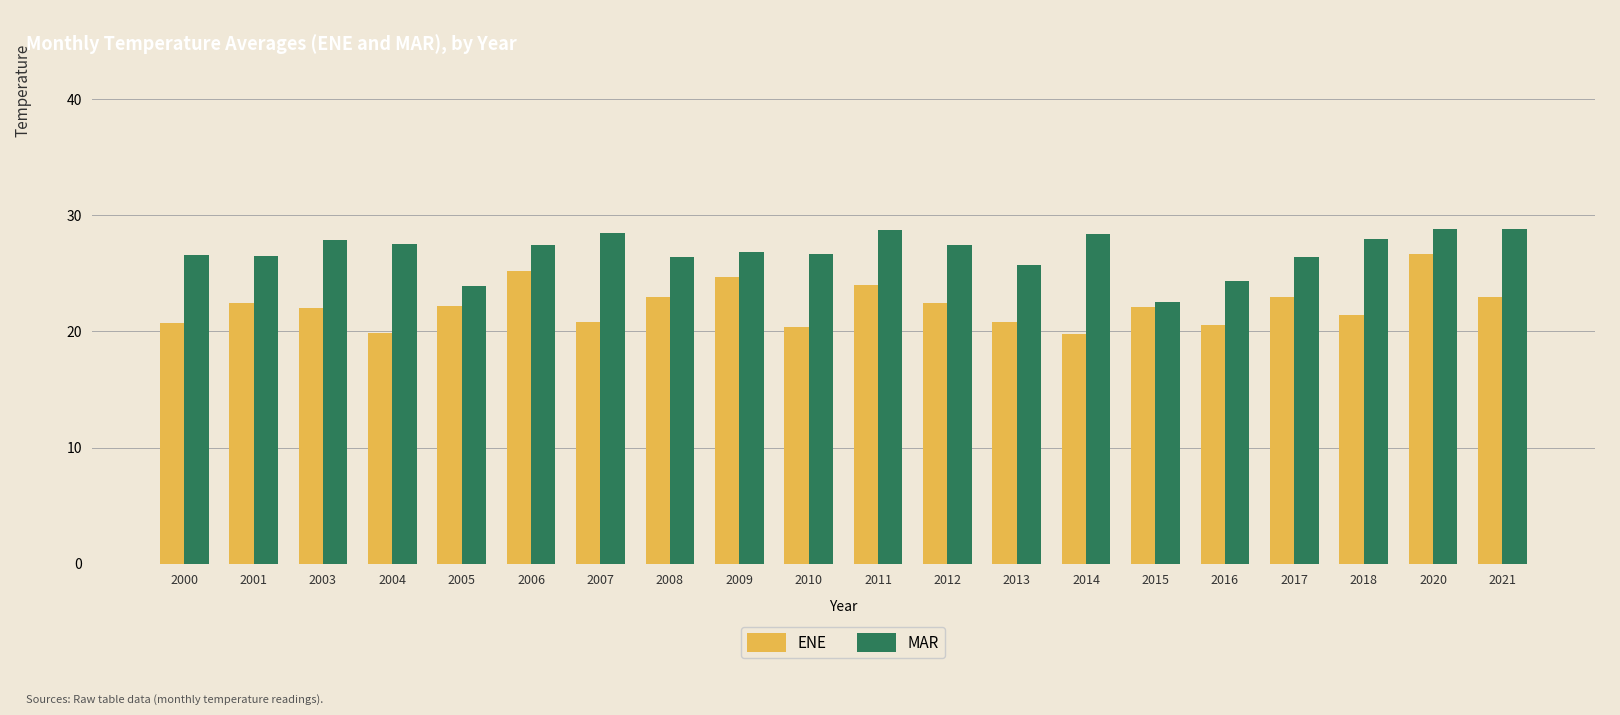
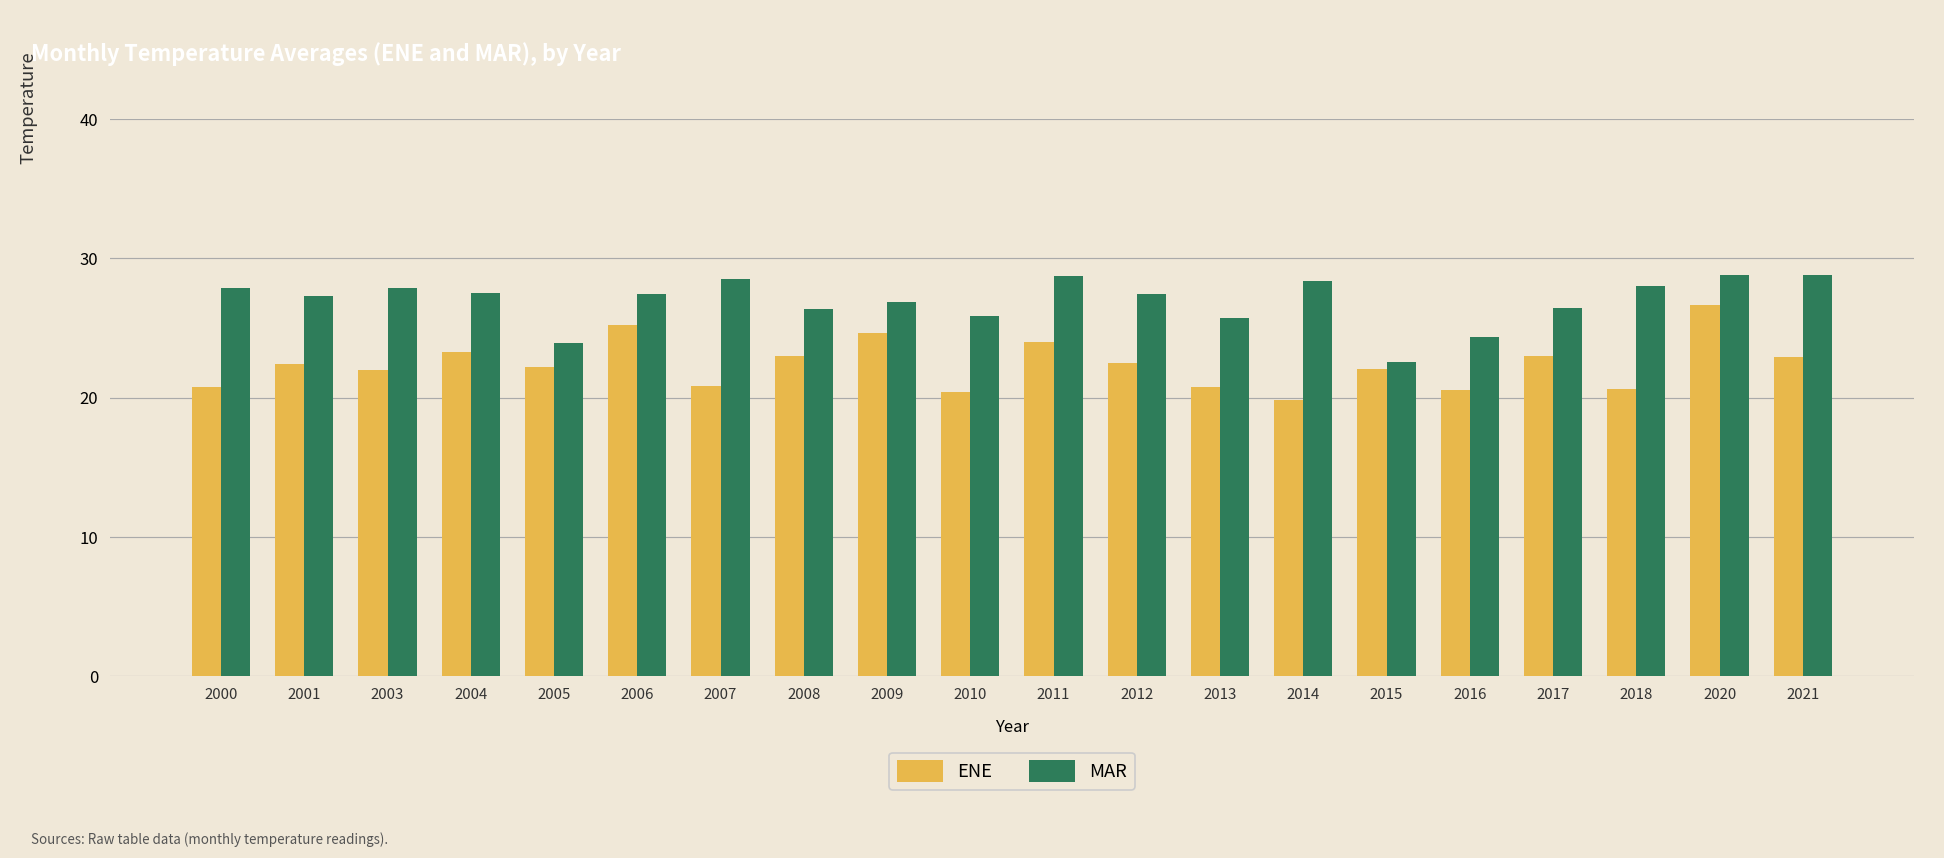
  {
    "ENE": {
      "2000": 20.7,
      "2001": 22.4,
      "2003": 22.0,
-     "2004": 19.9,
+     "2004": 23.3,
      "2005": 22.2,
      "2006": 25.2,
      "2007": 20.8,
      "2008": 23.0,
      "2009": 24.7,
      "2010": 20.4,
      "2011": 24.0,
      "2012": 22.5,
      "2013": 20.8,
      "2014": 19.8,
      "2015": 22.1,
      "2016": 20.5,
      "2017": 23.0,
-     "2018": 21.4,
+     "2018": 20.6,
      "2020": 26.7,
      "2021": 22.9
    },
    "MAR": {
-     "2000": 26.6,
-     "2001": 26.5,
+     "2000": 27.9,
+     "2001": 27.3,
      "2003": 27.9,
      "2004": 27.5,
      "2005": 23.9,
      "2006": 27.4,
      "2007": 28.5,
      "2008": 26.4,
      "2009": 26.9,
-     "2010": 26.7,
+     "2010": 25.9,
      "2011": 28.7,
      "2012": 27.5,
      "2013": 25.7,
      "2014": 28.4,
      "2015": 22.6,
      "2016": 24.3,
      "2017": 26.4,
      "2018": 28.0,
      "2020": 28.8,
      "2021": 28.8
    }
  }
